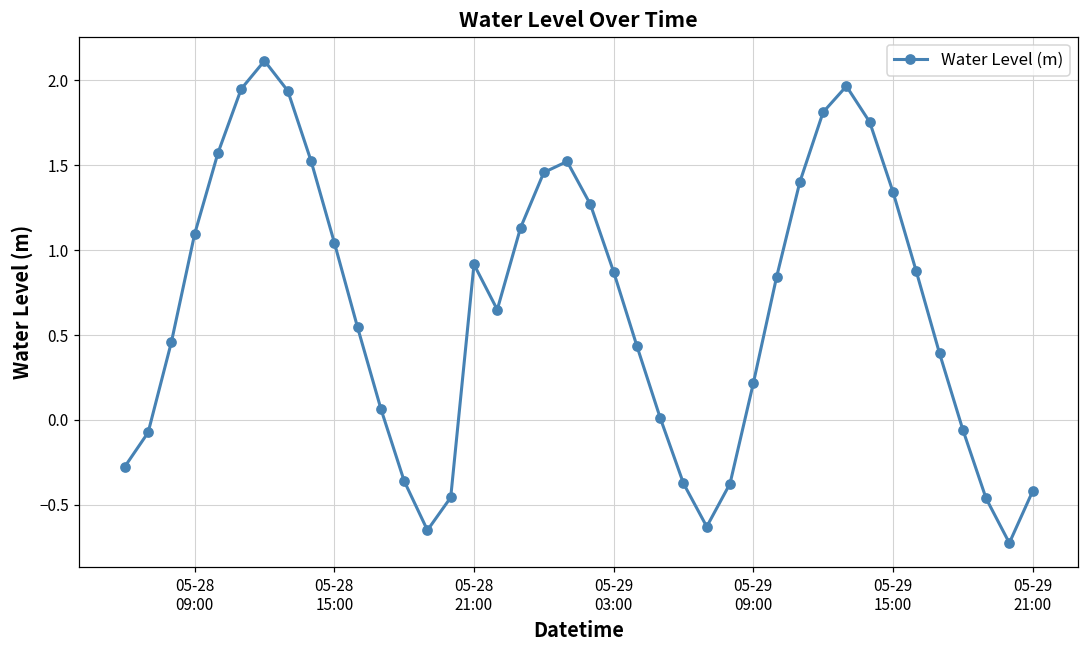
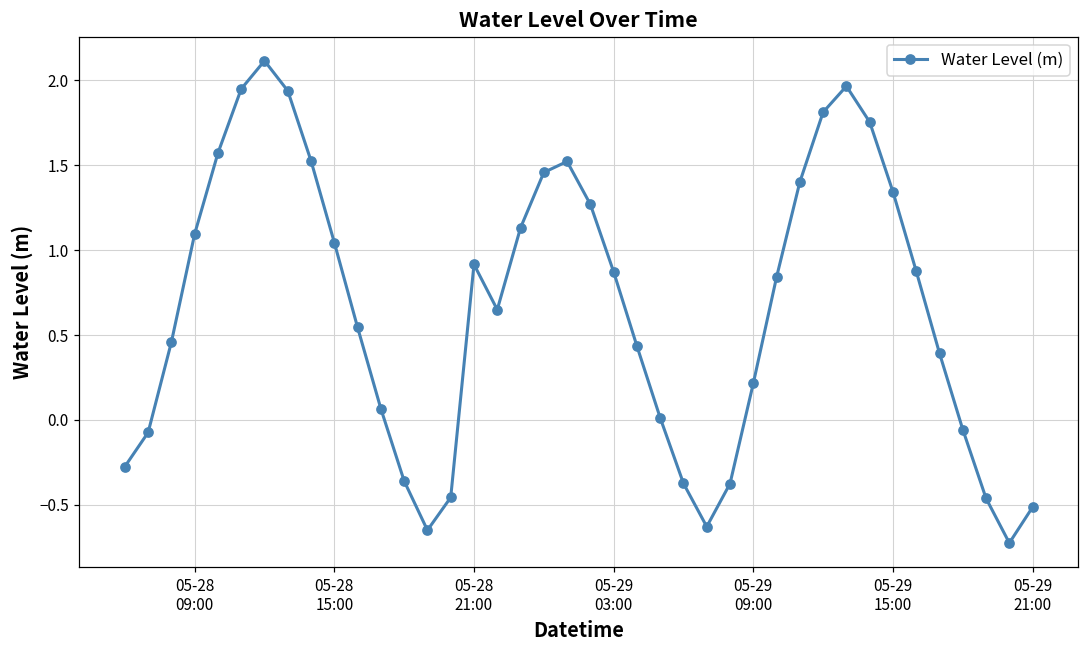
  {
    "05-28 09:00": 1.10,
    "05-28 15:00": 1.04,
    "05-28 21:00": 0.92,
    "05-29 03:00": 0.87,
    "05-29 09:00": 0.22,
    "05-29 15:00": 1.34,
-   "05-29 21:00": -0.42
+   "05-29 21:00": -0.51
  }
